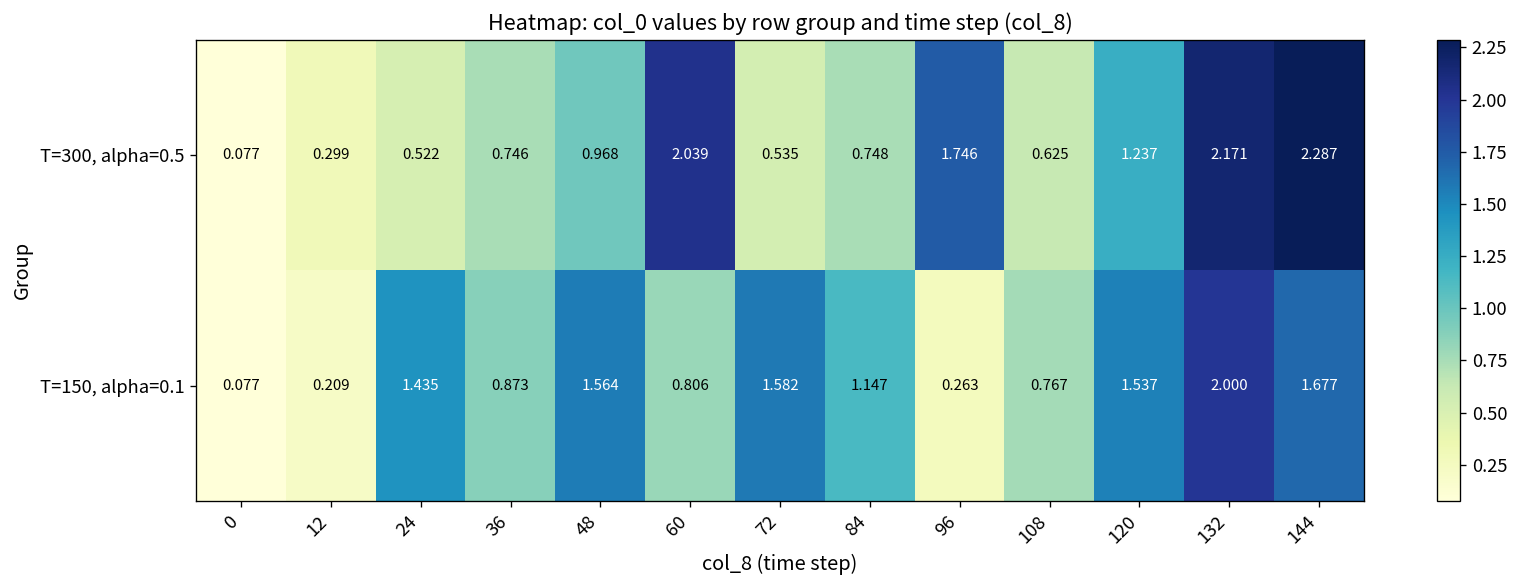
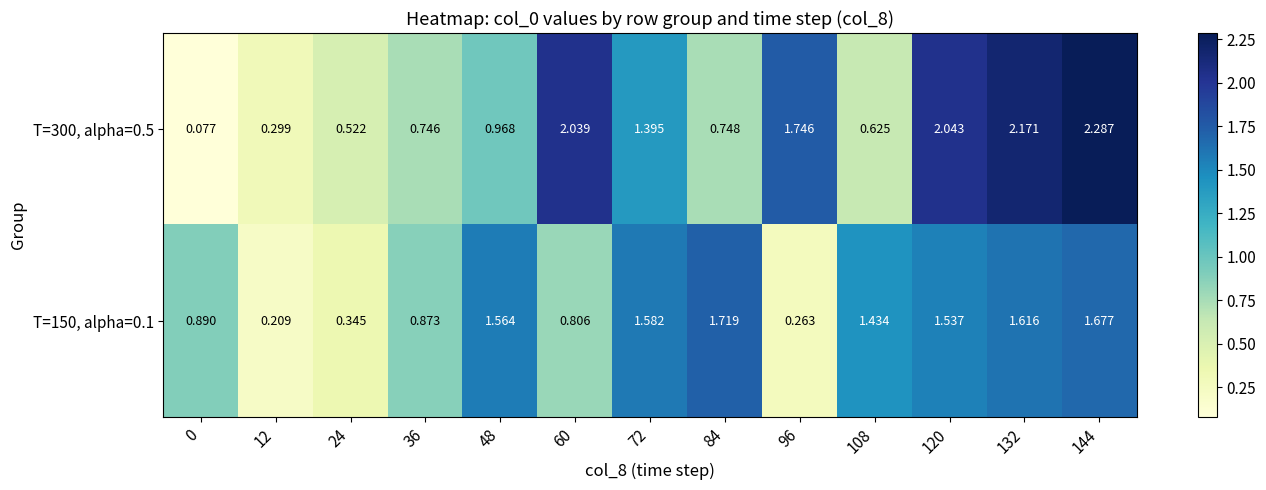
  {
    "T=300, alpha=0.5": {
      "0": 0.077,
      "12": 0.299,
      "24": 0.522,
      "36": 0.746,
      "48": 0.968,
      "60": 2.039,
-     "72": 0.535,
+     "72": 1.395,
      "84": 0.748,
      "96": 1.746,
      "108": 0.625,
-     "120": 1.237,
+     "120": 2.043,
      "132": 2.171,
      "144": 2.287
    },
    "T=150, alpha=0.1": {
-     "0": 0.077,
+     "0": 0.890,
      "12": 0.209,
-     "24": 1.435,
+     "24": 0.345,
      "36": 0.873,
      "48": 1.564,
      "60": 0.806,
      "72": 1.582,
-     "84": 1.147,
+     "84": 1.719,
      "96": 0.263,
-     "108": 0.767,
+     "108": 1.434,
      "120": 1.537,
-     "132": 2.000,
+     "132": 1.616,
      "144": 1.677
    }
  }
